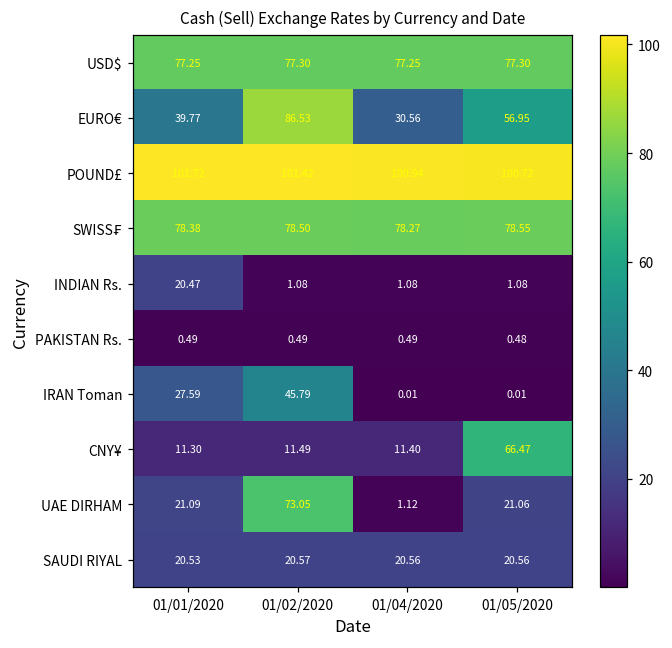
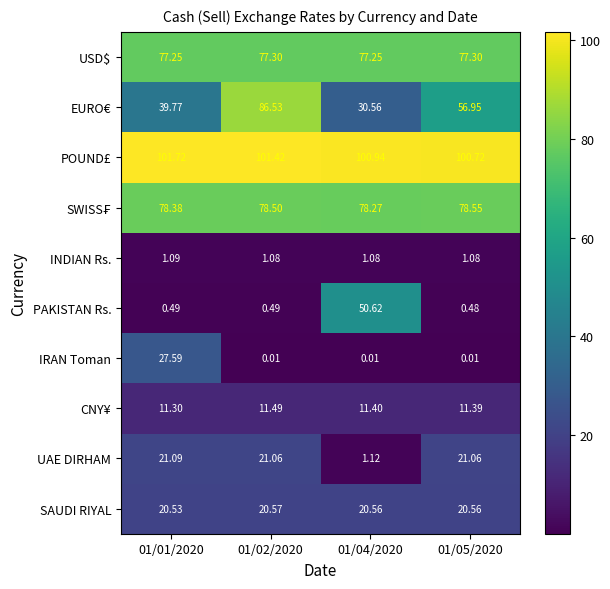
  {
    "USD$": {
      "01/01/2020": 77.25,
      "01/02/2020": 77.30,
      "01/04/2020": 77.25,
      "01/05/2020": 77.30
    },
    "EURO€": {
      "01/01/2020": 39.77,
      "01/02/2020": 86.53,
      "01/04/2020": 30.56,
      "01/05/2020": 56.95
    },
    "SWISS₣": {
      "01/01/2020": 78.38,
      "01/02/2020": 78.50,
      "01/04/2020": 78.27,
      "01/05/2020": 78.55
    },
    "INDIAN Rs.": {
-     "01/01/2020": 20.47,
+     "01/01/2020": 1.09,
      "01/02/2020": 1.08,
      "01/04/2020": 1.08,
      "01/05/2020": 1.08
    },
    "PAKISTAN Rs.": {
      "01/01/2020": 0.49,
      "01/02/2020": 0.49,
-     "01/04/2020": 0.49,
+     "01/04/2020": 50.62,
      "01/05/2020": 0.48
    },
    "IRAN Toman": {
      "01/01/2020": 27.59,
-     "01/02/2020": 45.79,
+     "01/02/2020": 0.01,
      "01/04/2020": 0.01,
      "01/05/2020": 0.01
    },
    "CNY¥": {
      "01/01/2020": 11.30,
      "01/02/2020": 11.49,
      "01/04/2020": 11.40,
-     "01/05/2020": 66.47
+     "01/05/2020": 11.39
    },
    "UAE DIRHAM": {
      "01/01/2020": 21.09,
-     "01/02/2020": 73.05,
+     "01/02/2020": 21.06,
      "01/04/2020": 1.12,
      "01/05/2020": 21.06
    },
    "SAUDI RIYAL": {
      "01/01/2020": 20.53,
      "01/02/2020": 20.57,
      "01/04/2020": 20.56,
      "01/05/2020": 20.56
    }
  }
